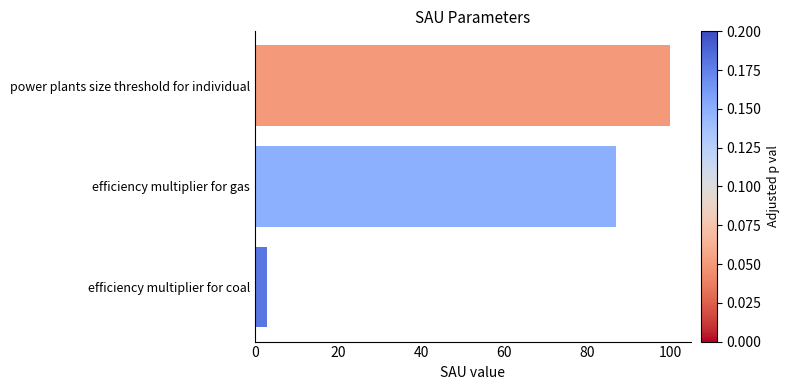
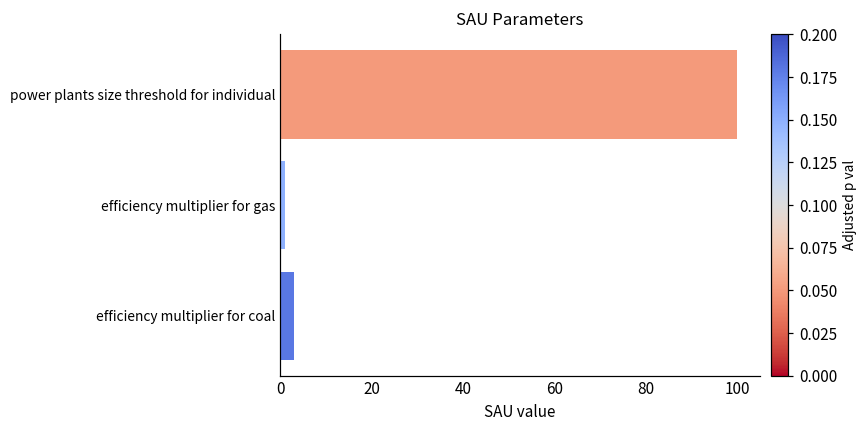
  {
    "power plants size threshold for individual": 100,
-   "efficiency multiplier for gas": 87,
+   "efficiency multiplier for gas": 1,
    "efficiency multiplier for coal": 3
  }
